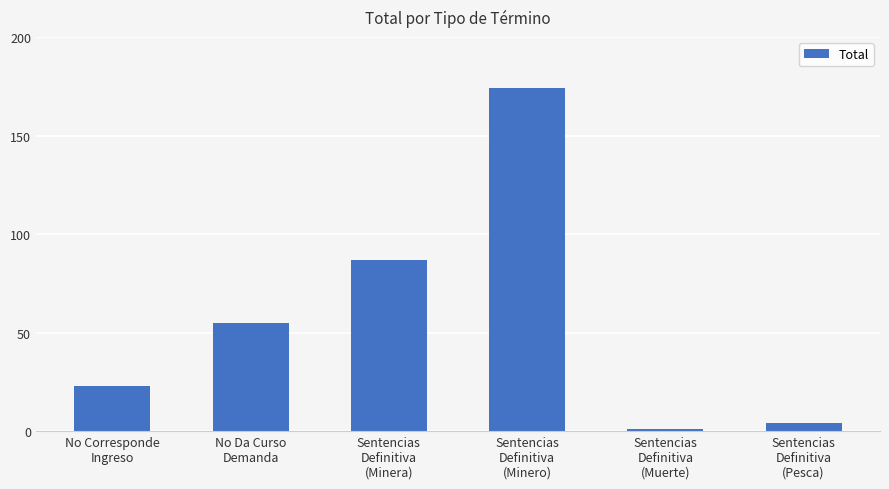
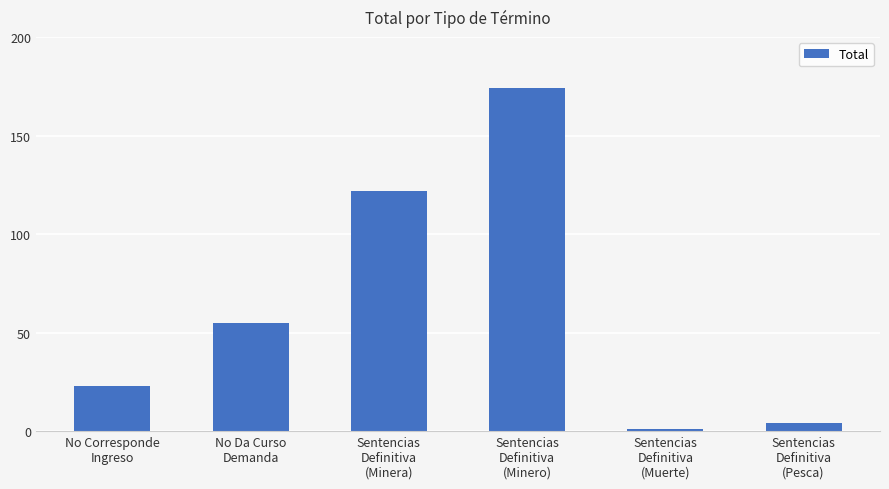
  {
    "No Corresponde Ingreso": 23,
    "No Da Curso Demanda": 55,
-   "Sentencias Definitiva (Minera)": 87,
+   "Sentencias Definitiva (Minera)": 122,
    "Sentencias Definitiva (Minero)": 174,
    "Sentencias Definitiva (Pesca)": 4
  }
